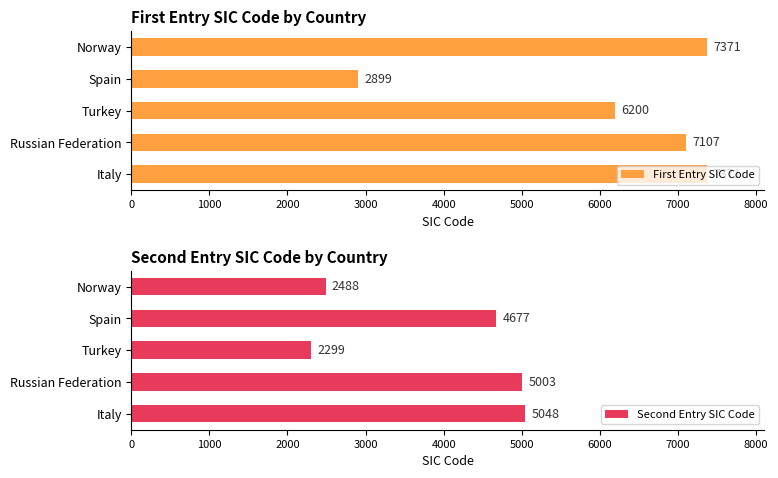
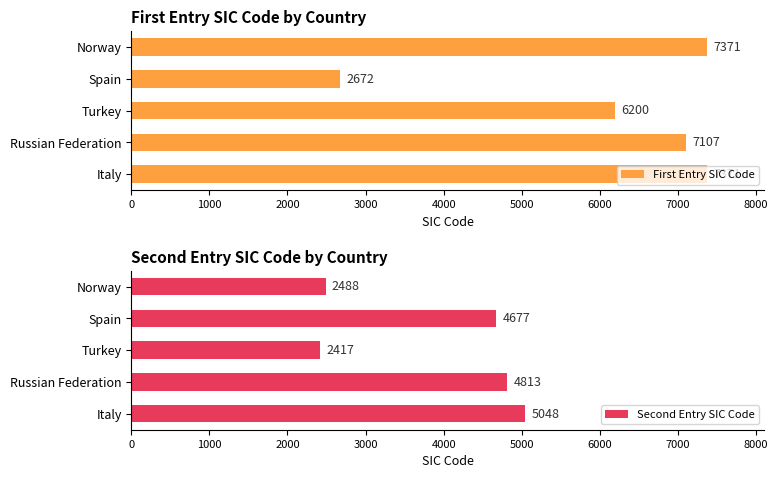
  {
    "First Entry SIC Code by Country": {
      "Norway": 7371,
-     "Spain": 2899,
+     "Spain": 2672,
      "Turkey": 6200,
      "Russian Federation": 7107
    },
    "Second Entry SIC Code by Country": {
      "Norway": 2488,
      "Spain": 4677,
-     "Turkey": 2299,
-     "Russian Federation": 5003,
+     "Turkey": 2417,
+     "Russian Federation": 4813,
      "Italy": 5048
    }
  }
